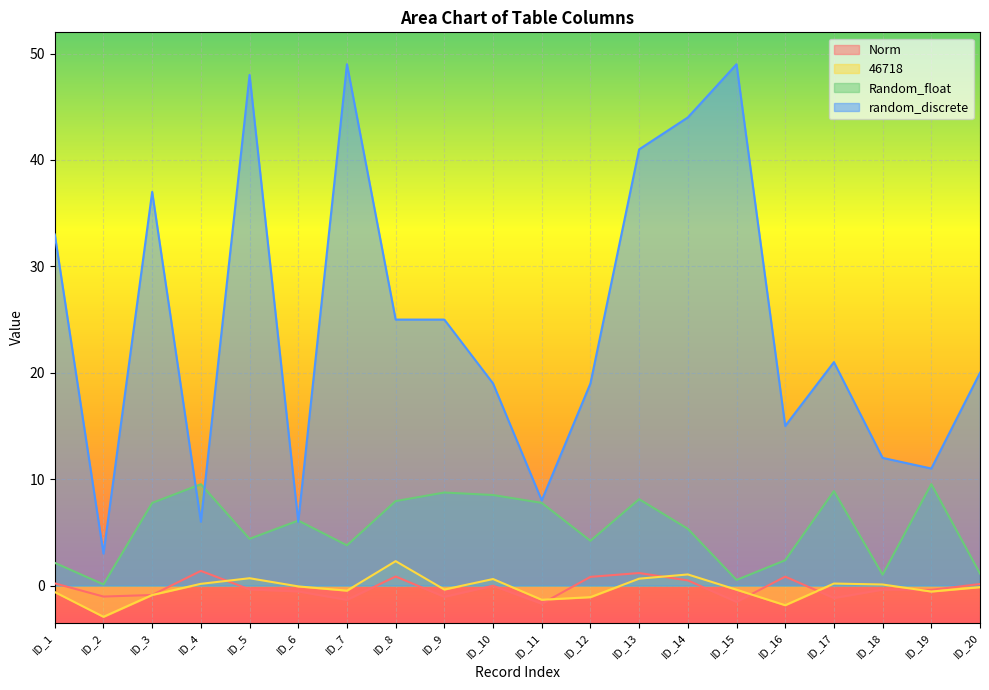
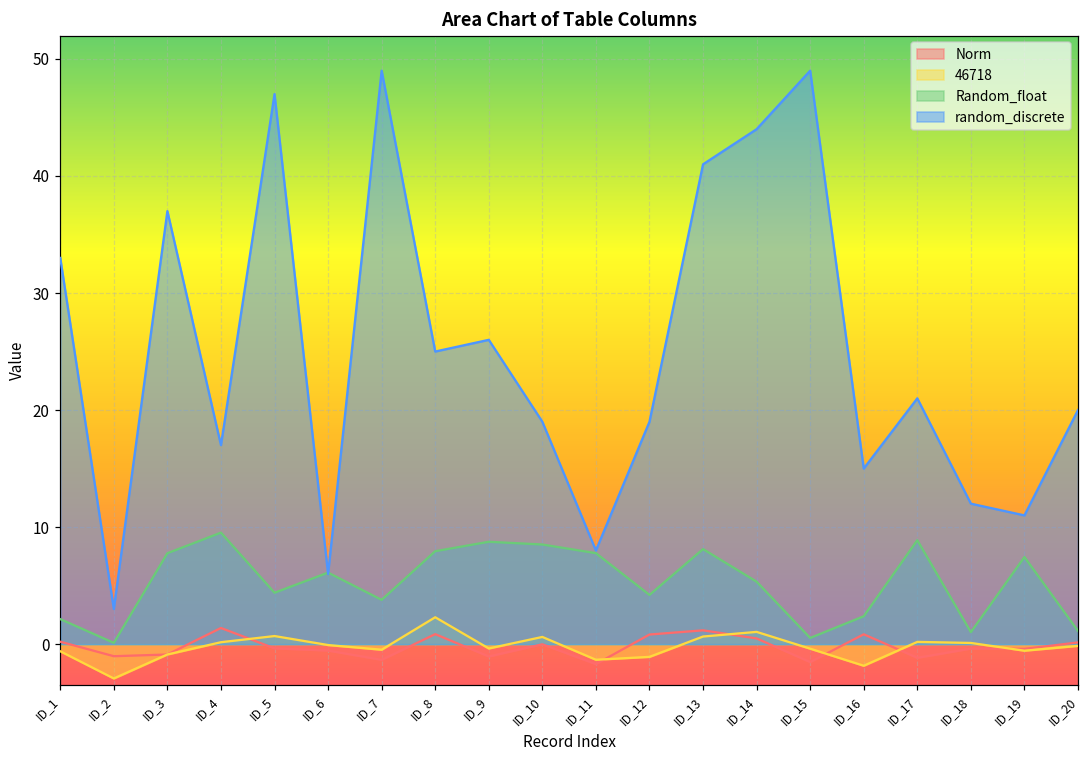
  {
    "Random_float": {
      "ID_1": 2.1,
      "ID_3": 7.8,
      "ID_4": 9.5,
      "ID_5": 4.4,
      "ID_7": 3.8,
      "ID_8": 7.9,
      "ID_9": 8.7,
      "ID_10": 8.5,
      "ID_12": 4.2,
      "ID_13": 8.1,
      "ID_14": 5.3,
      "ID_15": 0.5,
      "ID_16": 2.4,
      "ID_17": 8.9,
      "ID_18": 1.0,
-     "ID_19": 9.5,
+     "ID_19": 7.4,
      "ID_20": 1.1
    },
    "random_discrete": {
      "ID_1": 33,
      "ID_2": 3,
      "ID_3": 37,
-     "ID_4": 6,
-     "ID_5": 48,
+     "ID_4": 17,
+     "ID_5": 47,
      "ID_7": 49,
      "ID_8": 25,
-     "ID_9": 25,
+     "ID_9": 26,
      "ID_10": 19,
      "ID_12": 19,
      "ID_13": 41,
      "ID_14": 44,
      "ID_15": 49,
      "ID_16": 15,
      "ID_17": 21,
      "ID_18": 12,
      "ID_19": 11,
      "ID_20": 20
    }
  }
